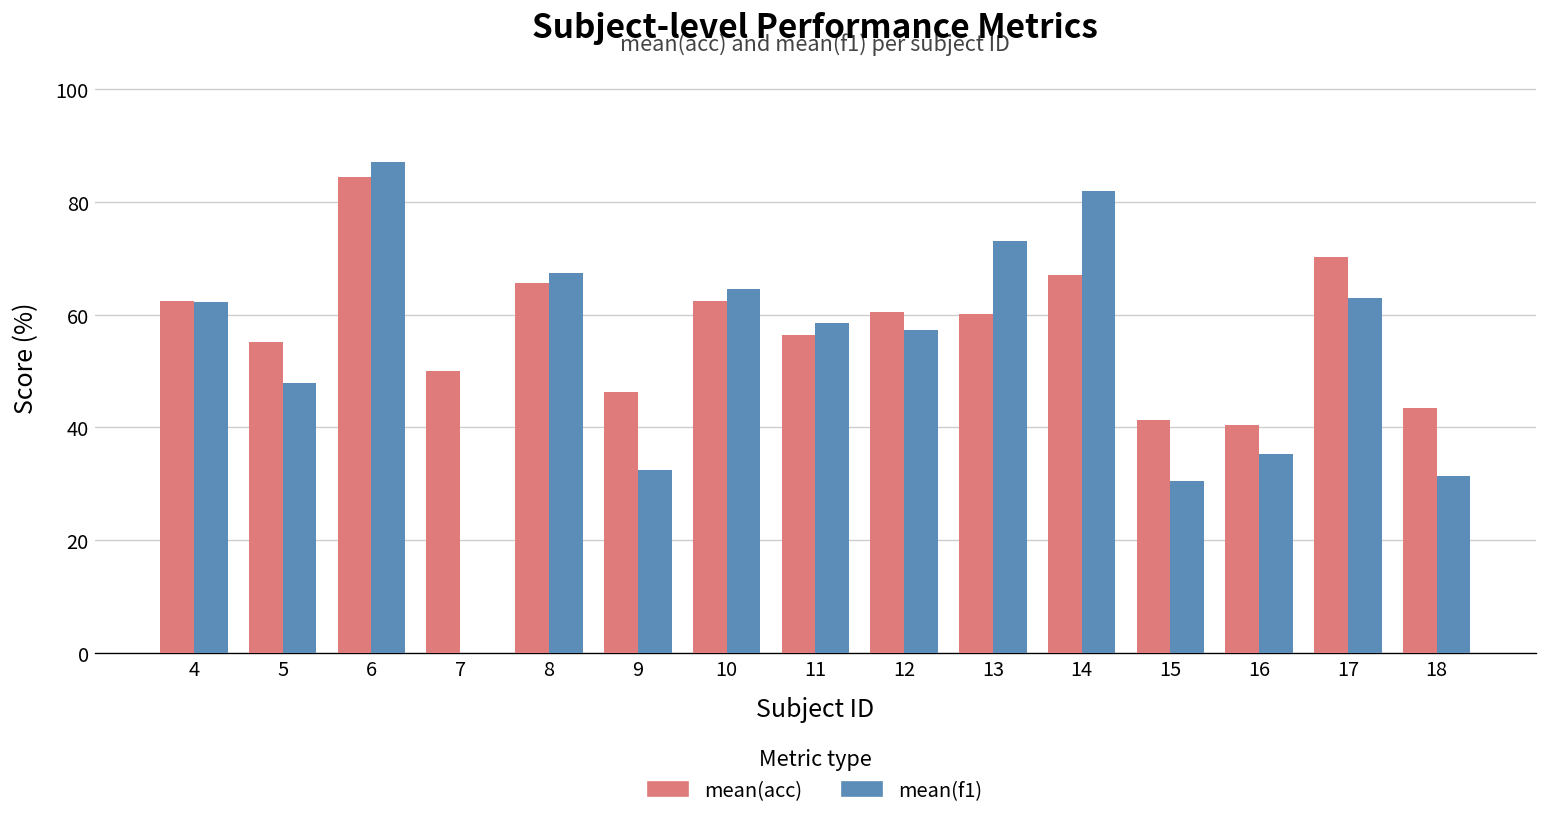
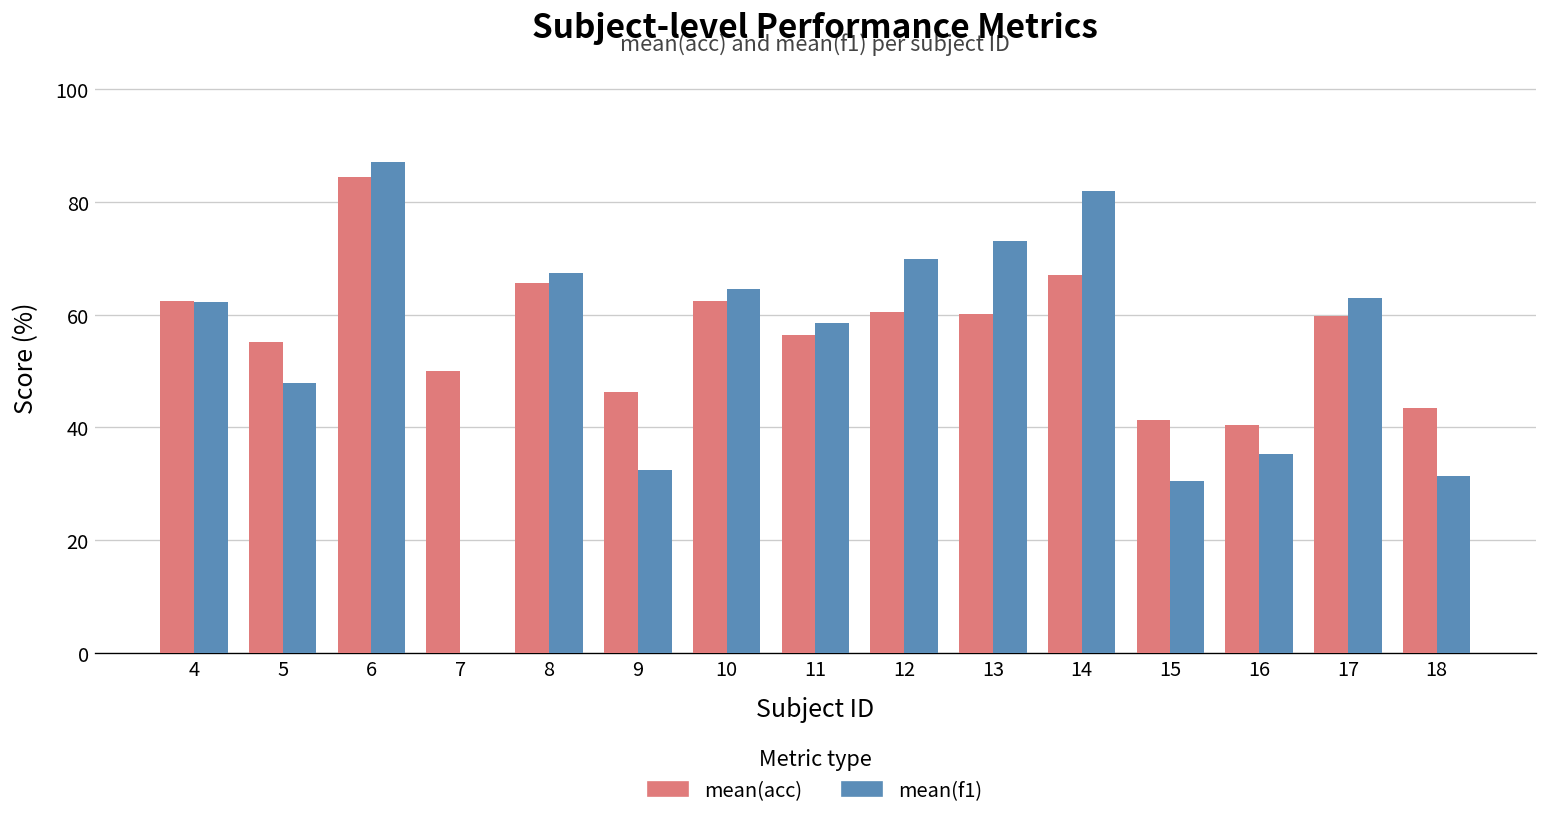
  {
    "mean(acc)": {
      "4": 62,
      "5": 55,
      "6": 84,
      "7": 50,
      "8": 66,
      "9": 46,
      "10": 63,
      "11": 56,
      "12": 61,
      "13": 60,
      "14": 67,
      "15": 41,
      "16": 40,
-     "17": 70,
+     "17": 60,
      "18": 44
    },
    "mean(f1)": {
      "4": 62,
      "5": 48,
      "6": 87,
      "7": 0,
      "8": 67,
      "9": 32,
      "10": 65,
      "11": 58,
-     "12": 57,
+     "12": 70,
      "13": 73,
      "14": 82,
      "15": 31,
      "16": 35,
      "17": 63,
      "18": 31
    }
  }
